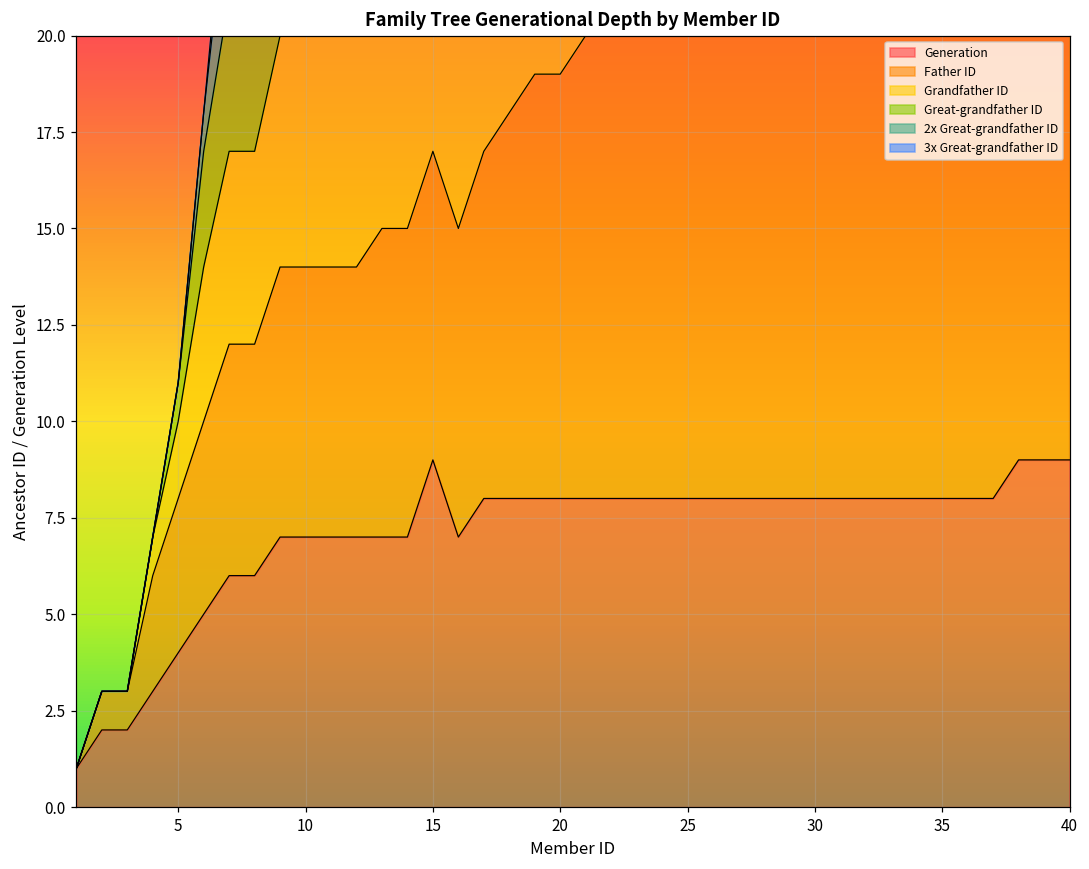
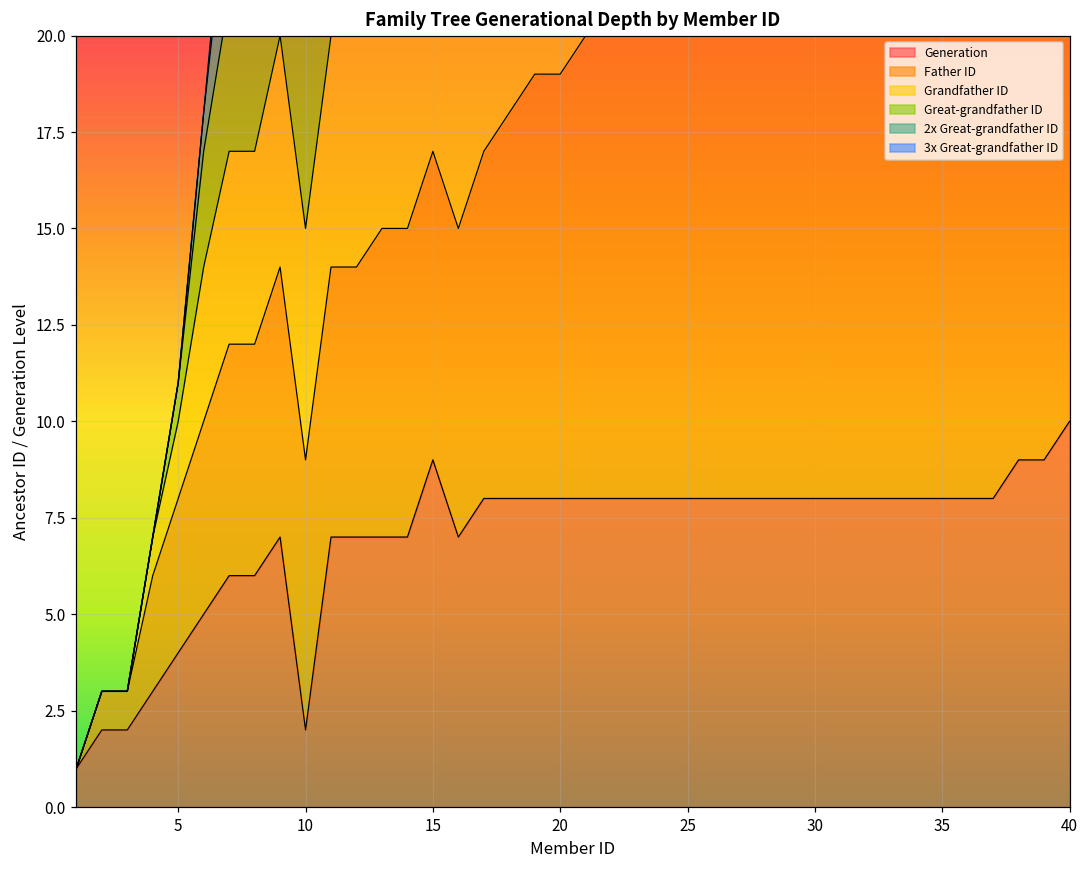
  {
    "Generation": {
      "5": 4,
-     "10": 7,
+     "10": 2,
      "15": 9,
      "20": 8,
      "25": 8,
      "30": 8,
      "35": 8,
-     "40": 9
+     "40": 10
    },
    "Father ID": {
      "5": 8,
      "15": 17,
      "20": 19,
      "25": 20
    },
    "Grandfather ID": {
      "5": 10
    }
  }
